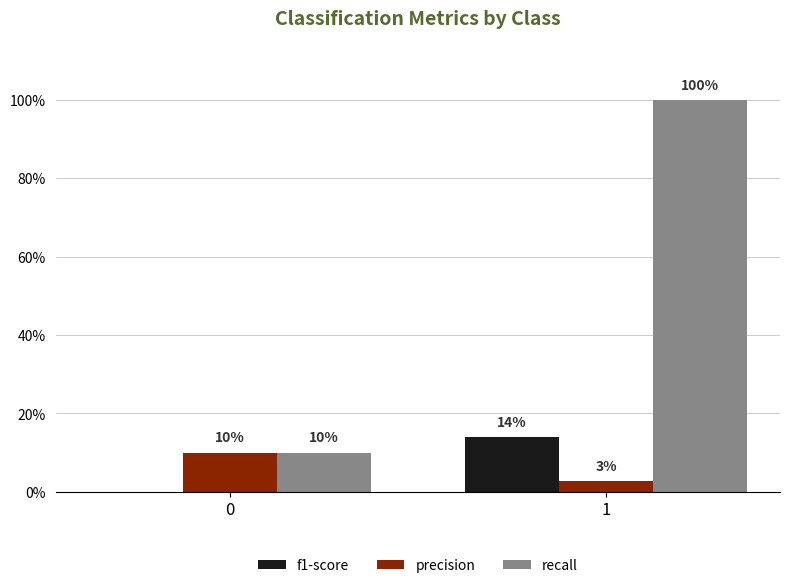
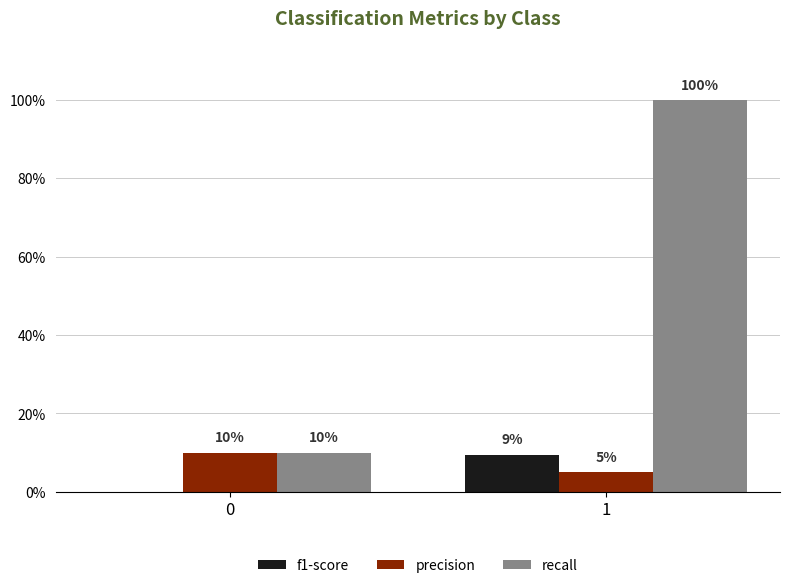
  {
    "f1-score": {
-     "1": "14%"
+     "1": "9%"
    },
    "precision": {
      "0": "10%",
-     "1": "3%"
+     "1": "5%"
    },
    "recall": {
      "0": "10%",
      "1": "100%"
    }
  }
